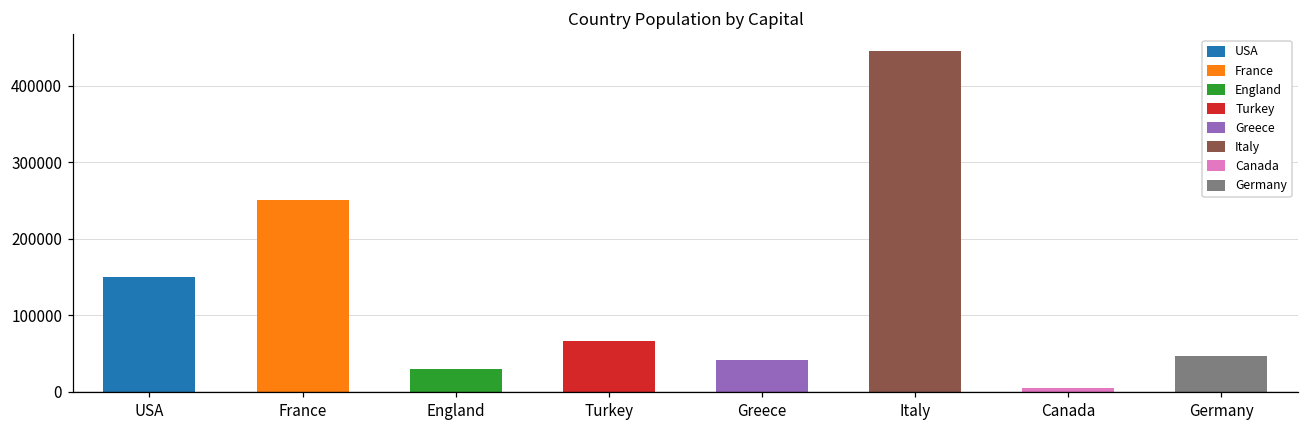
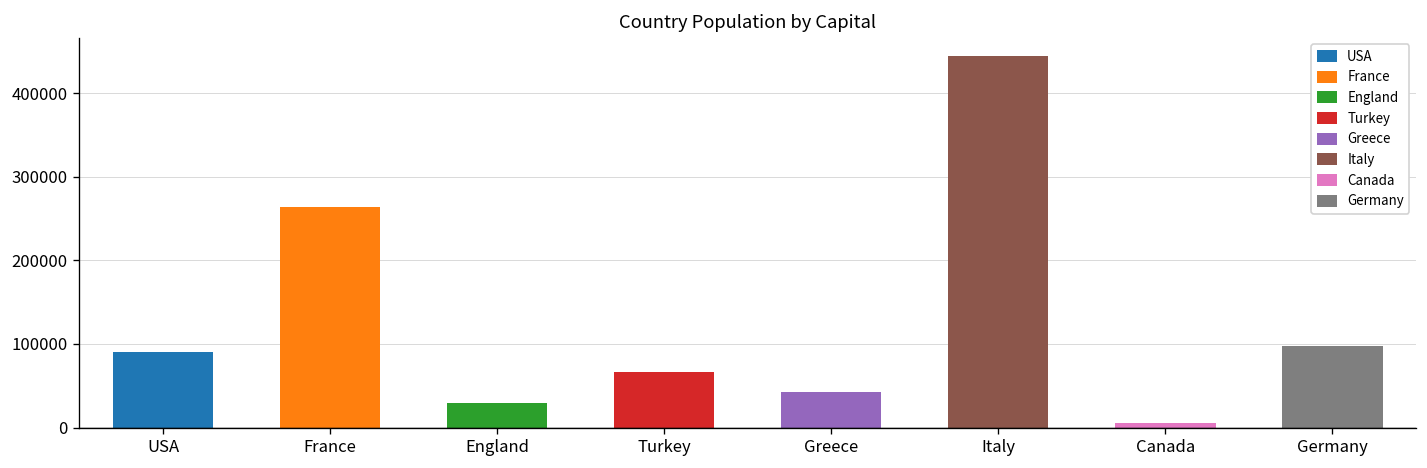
  {
-   "USA": 150000,
-   "France": 250000,
+   "USA": 90000,
+   "France": 260000,
    "England": 30000,
    "Turkey": 70000,
    "Greece": 40000,
    "Italy": 440000,
    "Canada": 10000,
-   "Germany": 50000
+   "Germany": 100000
  }
